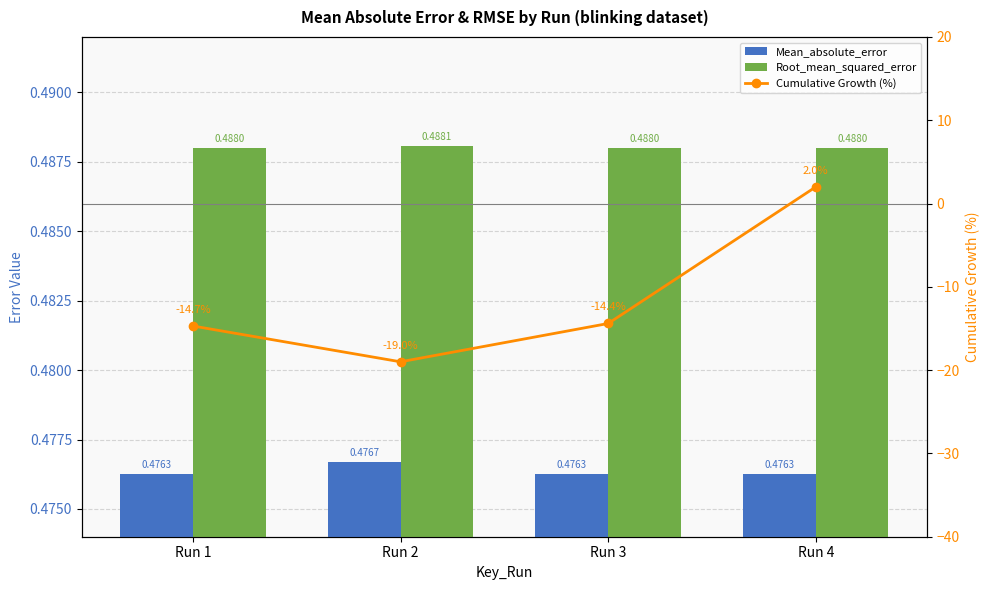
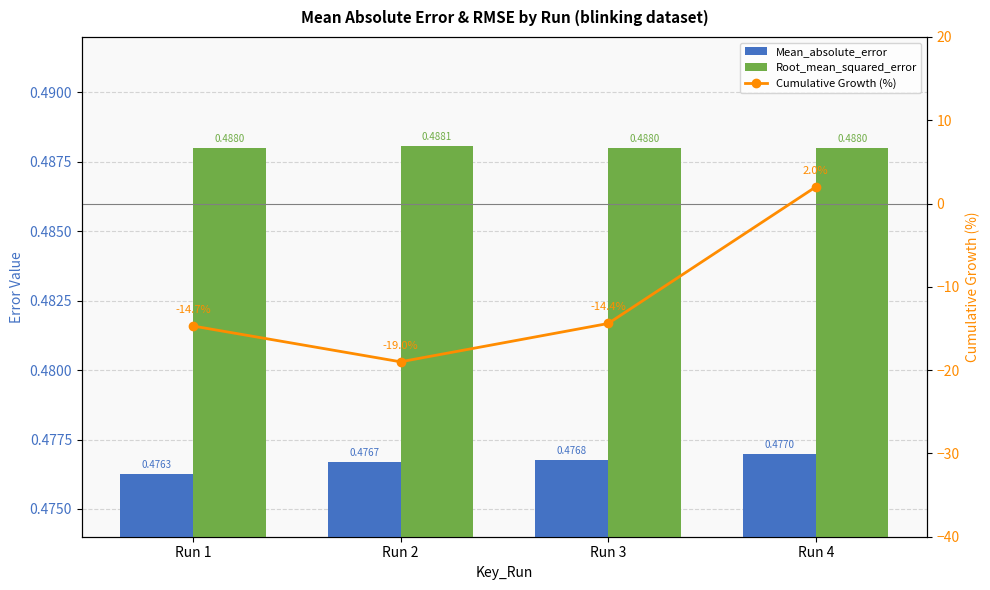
  {
    "Mean_absolute_error": {
      "Run 1": "0.4763",
      "Run 2": "0.4767",
-     "Run 3": "0.4763",
-     "Run 4": "0.4763"
+     "Run 3": "0.4768",
+     "Run 4": "0.4770"
    },
    "Root_mean_squared_error": {
      "Run 1": "0.4880",
      "Run 2": "0.4881",
      "Run 3": "0.4880",
      "Run 4": "0.4880"
    },
    "Cumulative Growth (%)": {
      "Run 1": "-14.7%",
      "Run 2": "-19.0%",
      "Run 3": "-14.4%",
      "Run 4": "2.0%"
    }
  }
